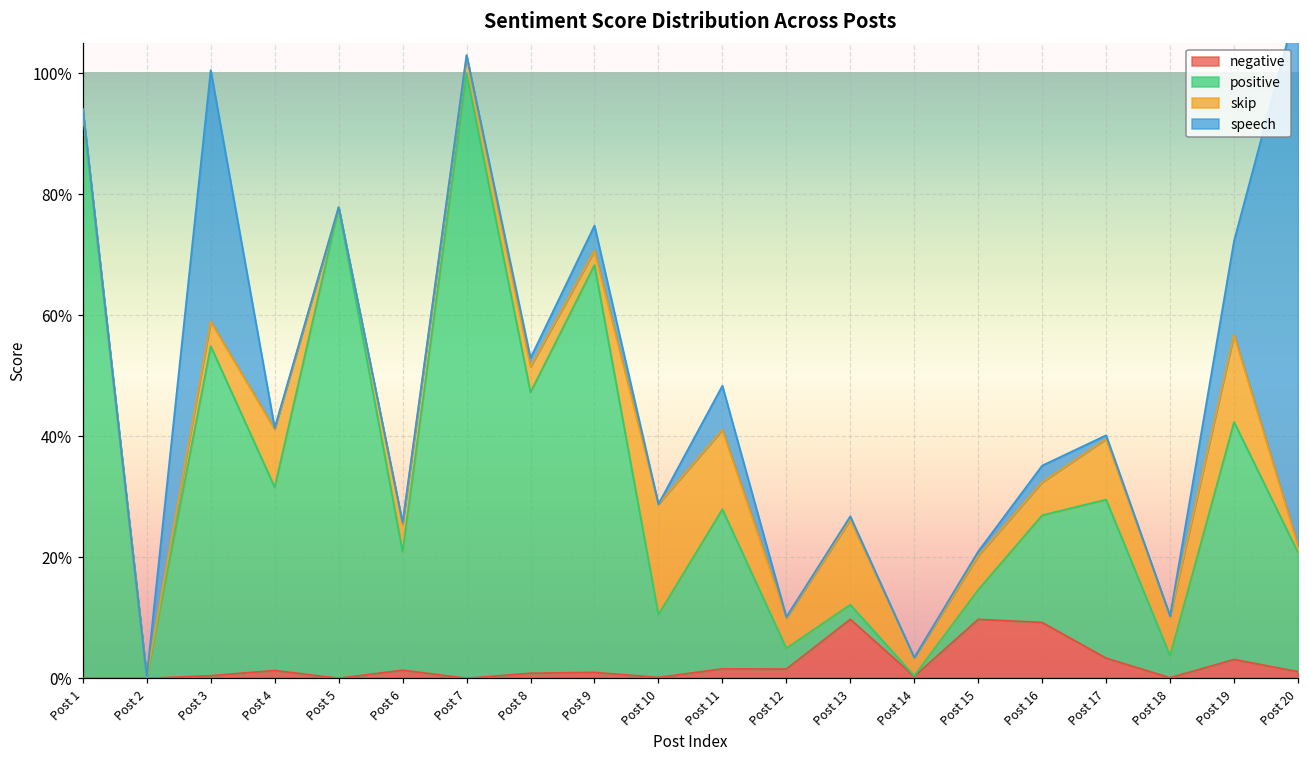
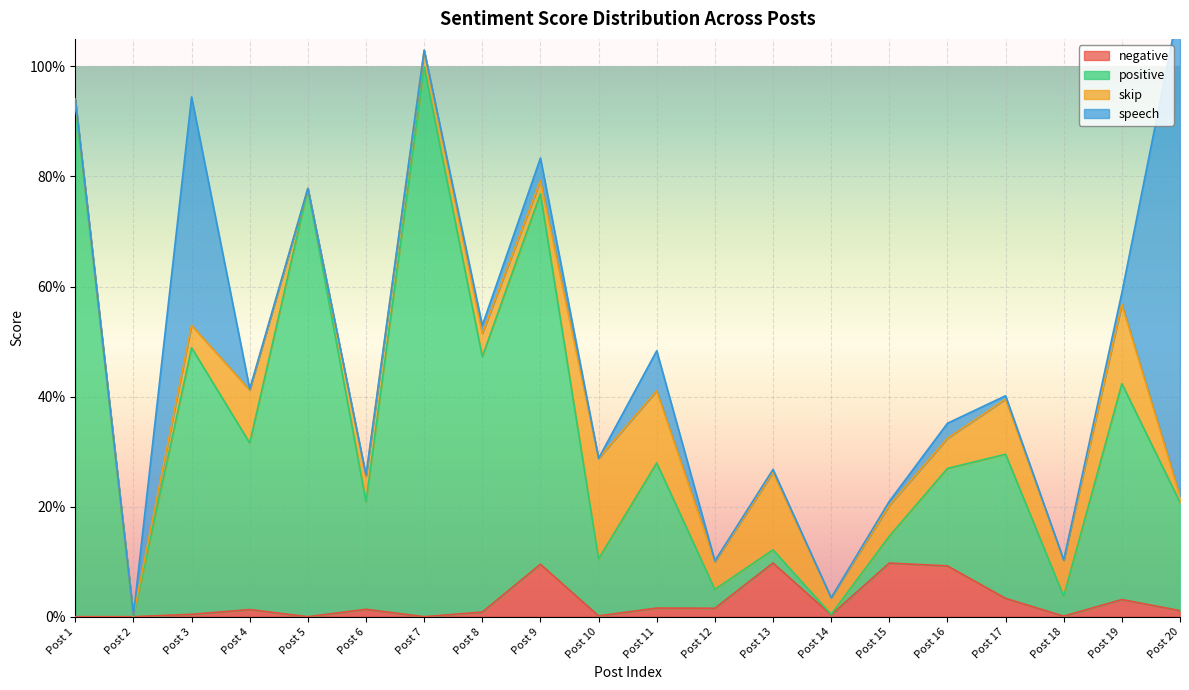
  {
    "negative": {
      "Post 1": "0%",
      "Post 3": "0%",
      "Post 4": "1%",
      "Post 5": "0%",
      "Post 6": "1%",
      "Post 7": "0%",
      "Post 8": "1%",
-     "Post 9": "1%",
+     "Post 9": "10%",
      "Post 10": "0%",
      "Post 11": "2%",
      "Post 12": "2%",
      "Post 13": "10%",
      "Post 15": "10%",
      "Post 16": "9%",
      "Post 17": "3%",
      "Post 18": "0%",
      "Post 19": "3%",
      "Post 20": "1%"
    },
    "positive": {
      "Post 1": "93%",
-     "Post 3": "54%",
+     "Post 3": "48%",
      "Post 4": "30%",
      "Post 6": "20%",
      "Post 7": "100%",
      "Post 8": "46%",
      "Post 9": "67%",
      "Post 10": "10%",
      "Post 11": "26%",
      "Post 12": "3%",
      "Post 13": "2%",
      "Post 15": "5%",
      "Post 16": "18%",
      "Post 17": "26%",
      "Post 18": "4%",
      "Post 19": "39%",
      "Post 20": "20%"
    },
    "skip": {
      "Post 3": "4%",
      "Post 8": "4%",
      "Post 9": "2%",
      "Post 11": "13%",
      "Post 13": "14%",
      "Post 15": "6%",
      "Post 16": "5%",
      "Post 17": "10%",
      "Post 19": "14%",
      "Post 20": "1%"
    },
    "speech": {
      "Post 3": "41%",
      "Post 8": "1%",
      "Post 9": "4%",
      "Post 11": "7%",
      "Post 13": "1%",
      "Post 15": "1%",
      "Post 16": "3%",
      "Post 17": "1%",
-     "Post 19": "16%"
+     "Post 19": "2%"
    }
  }
